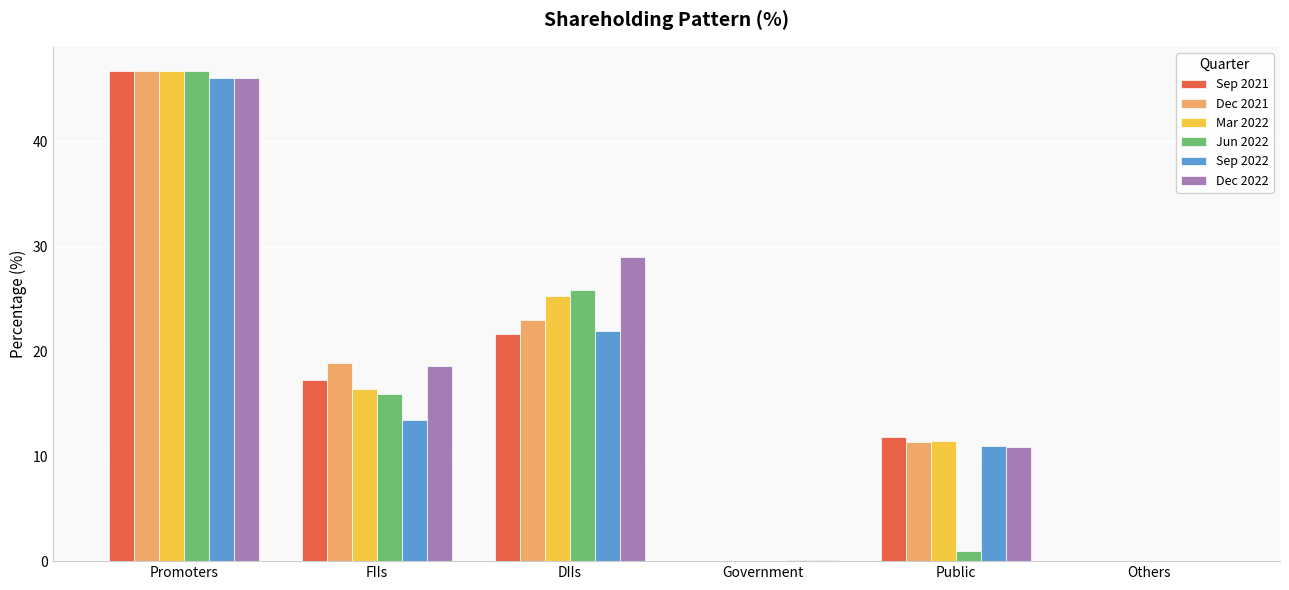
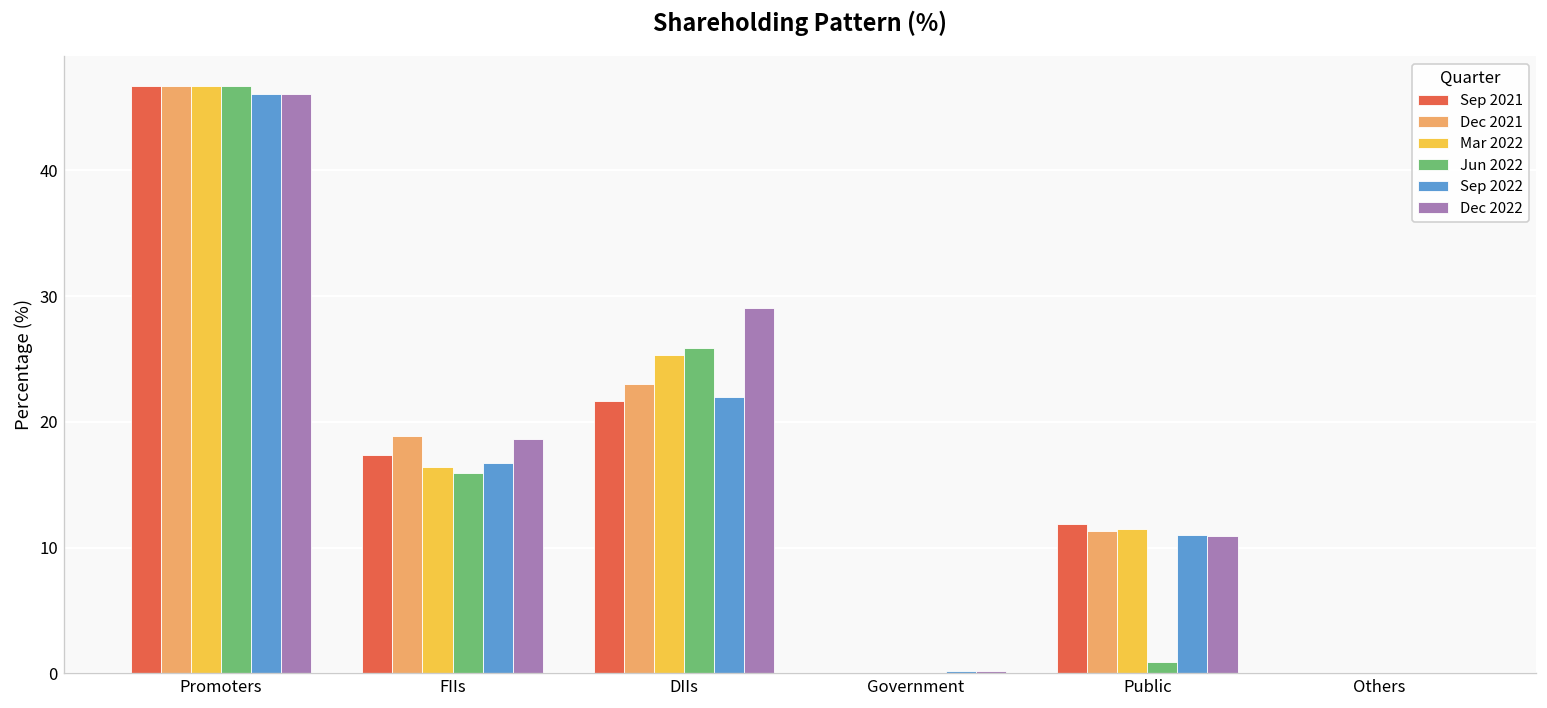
  {
    "Sep 2021": {
      "Promoters": 46.7,
      "FIIs": 17.3,
      "DIIs": 21.7,
      "Government": 0.0,
      "Public": 11.9
    },
    "Jun 2022": {
      "Promoters": 46.7,
      "FIIs": 16.0,
      "DIIs": 25.9,
      "Government": 0.0,
      "Public": 0.9
    },
    "Sep 2022": {
      "Promoters": 46.1,
-     "FIIs": 13.5,
+     "FIIs": 16.7,
      "DIIs": 22.0,
      "Public": 11.0
    },
    "Dec 2022": {
      "Promoters": 46.1,
      "FIIs": 18.6,
      "DIIs": 29.1,
      "Public": 10.9
    }
  }
